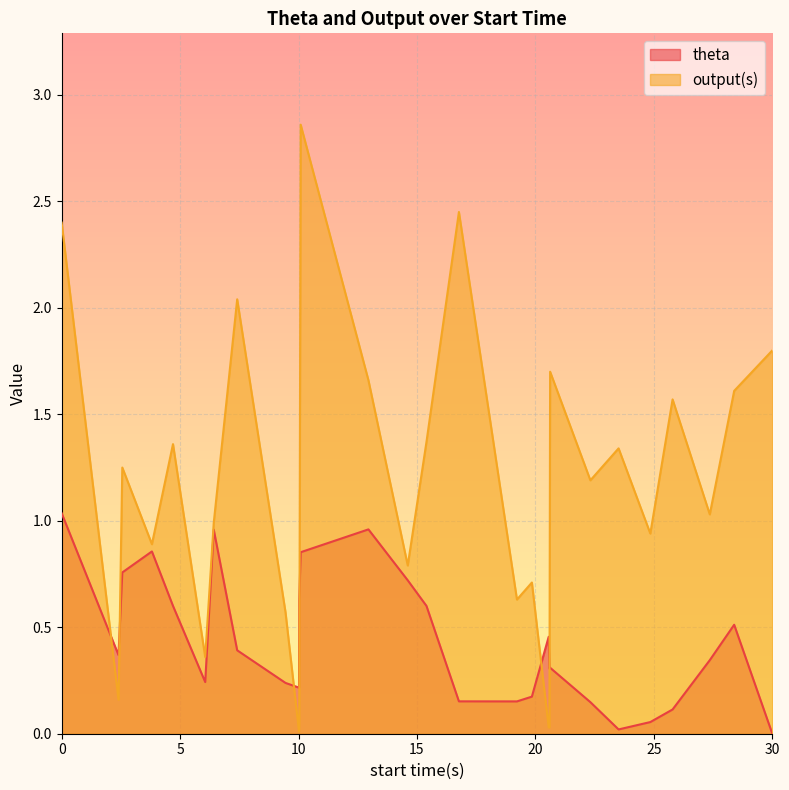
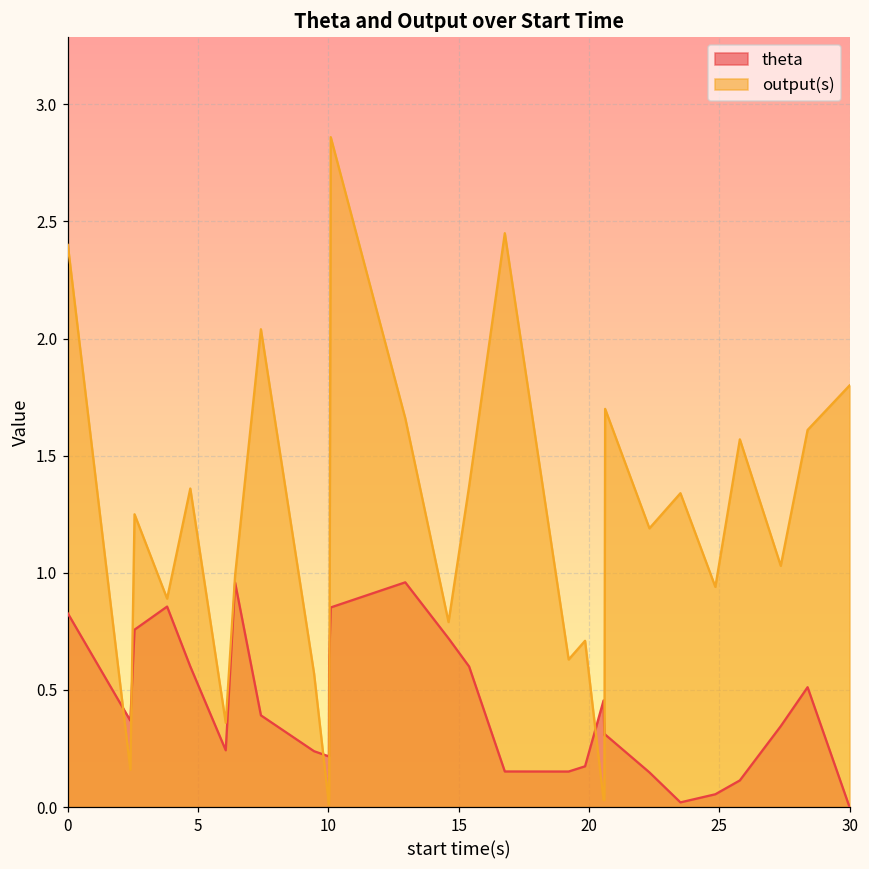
  {
    "theta": {
-     "0": 1.04,
+     "0": 0.83,
      "30": 0.00
    },
    "output(s)": {
      "0": 2.40,
      "30": 1.80
    }
  }
